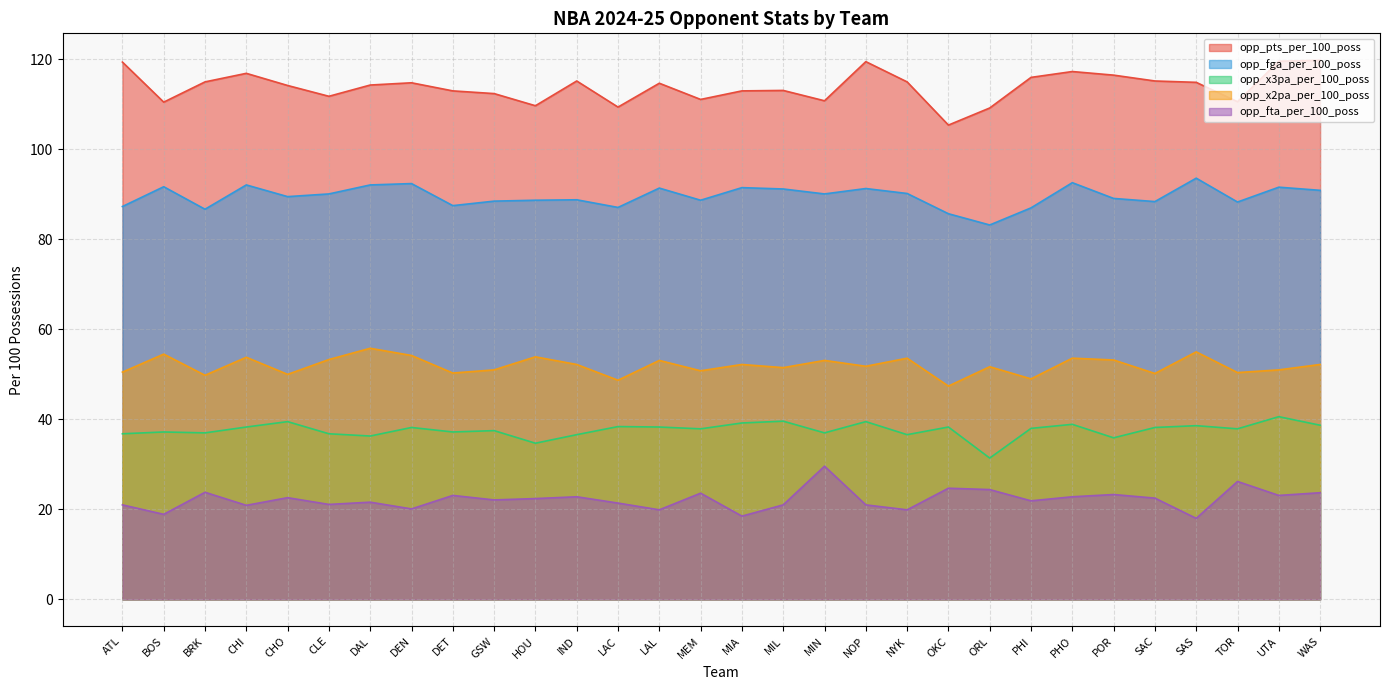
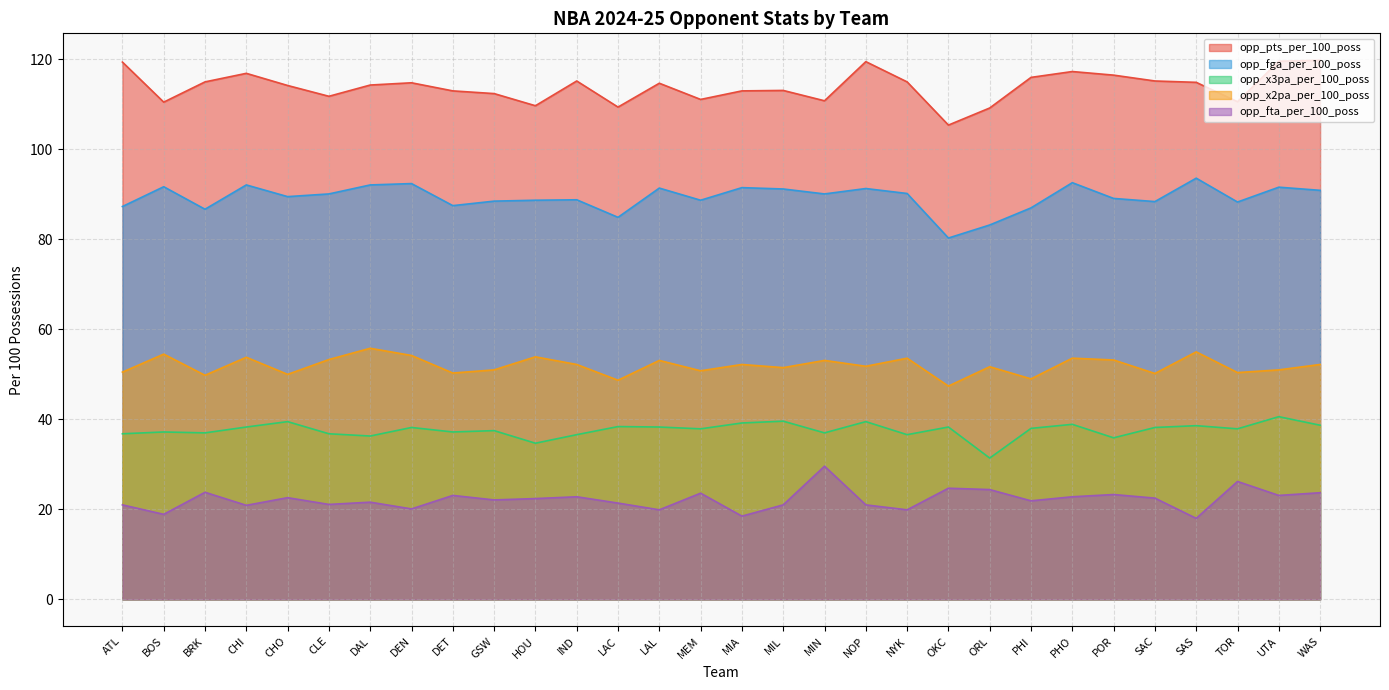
  {
    "opp_pts_per_100_poss": {
      "ATL": 119,
      "BOS": 111,
      "BRK": 115,
      "CHI": 117,
      "CHO": 114,
      "CLE": 112,
      "DAL": 114,
      "DEN": 115,
      "DET": 113,
      "GSW": 112,
      "HOU": 110,
      "IND": 115,
      "LAC": 109,
      "LAL": 115,
      "MEM": 111,
      "MIA": 113,
      "MIL": 113,
      "MIN": 111,
      "NOP": 120,
      "NYK": 115,
      "OKC": 105,
      "ORL": 109,
      "PHI": 116,
      "PHO": 117,
      "POR": 117,
      "SAC": 115,
      "SAS": 115
    },
    "opp_fga_per_100_poss": {
      "ATL": 87,
      "BOS": 92,
      "BRK": 87,
      "CHI": 92,
      "CHO": 90,
      "CLE": 90,
      "DAL": 92,
      "DEN": 92,
      "DET": 88,
      "GSW": 89,
      "HOU": 89,
      "IND": 89,
-     "LAC": 87,
+     "LAC": 85,
      "LAL": 91,
      "MEM": 89,
      "MIA": 92,
      "MIL": 91,
      "MIN": 90,
      "NOP": 91,
      "NYK": 90,
-     "OKC": 86,
+     "OKC": 80,
      "ORL": 83,
      "PHI": 87,
      "PHO": 93,
      "POR": 89,
      "SAC": 88,
      "SAS": 94,
      "TOR": 88,
      "UTA": 92,
      "WAS": 91
    },
    "opp_x3pa_per_100_poss": {
      "ATL": 37,
      "BOS": 37,
      "BRK": 37,
      "CHI": 38,
      "CHO": 40,
      "CLE": 37,
      "DAL": 36,
      "DEN": 38,
      "DET": 37,
      "GSW": 38,
      "HOU": 35,
      "IND": 37,
      "LAC": 38,
      "LAL": 38,
      "MEM": 38,
      "MIA": 39,
      "MIL": 40,
      "MIN": 37,
      "NOP": 40,
      "NYK": 37,
      "OKC": 38,
      "ORL": 31,
      "PHI": 38,
      "PHO": 39,
      "POR": 36,
      "SAC": 38,
      "SAS": 39,
      "TOR": 38,
      "UTA": 41,
      "WAS": 39
    },
    "opp_x2pa_per_100_poss": {
      "ATL": 51,
      "BOS": 55,
      "BRK": 50,
      "CHI": 54,
      "CHO": 50,
      "CLE": 53,
      "DAL": 56,
      "DEN": 54,
      "DET": 50,
      "GSW": 51,
      "HOU": 54,
      "IND": 52,
      "LAC": 49,
      "LAL": 53,
      "MEM": 51,
      "MIA": 52,
      "MIL": 52,
      "MIN": 53,
      "NOP": 52,
      "NYK": 54,
      "OKC": 47,
      "ORL": 52,
      "PHI": 49,
      "PHO": 54,
      "POR": 53,
      "SAC": 50,
      "SAS": 55,
      "TOR": 50,
      "UTA": 51,
      "WAS": 52
    },
    "opp_fta_per_100_poss": {
      "ATL": 21,
      "BOS": 19,
      "BRK": 24,
      "CHI": 21,
      "CHO": 23,
      "CLE": 21,
      "DAL": 22,
      "DEN": 20,
      "DET": 23,
      "GSW": 22,
      "HOU": 22,
      "IND": 23,
      "LAC": 21,
      "LAL": 20,
      "MEM": 24,
      "MIA": 19,
      "MIL": 21,
      "MIN": 30,
      "NOP": 21,
      "NYK": 20,
      "OKC": 25,
      "ORL": 24,
      "PHI": 22,
      "PHO": 23,
      "POR": 23,
      "SAC": 23,
      "SAS": 18,
      "TOR": 26,
      "UTA": 23,
      "WAS": 24
    }
  }
